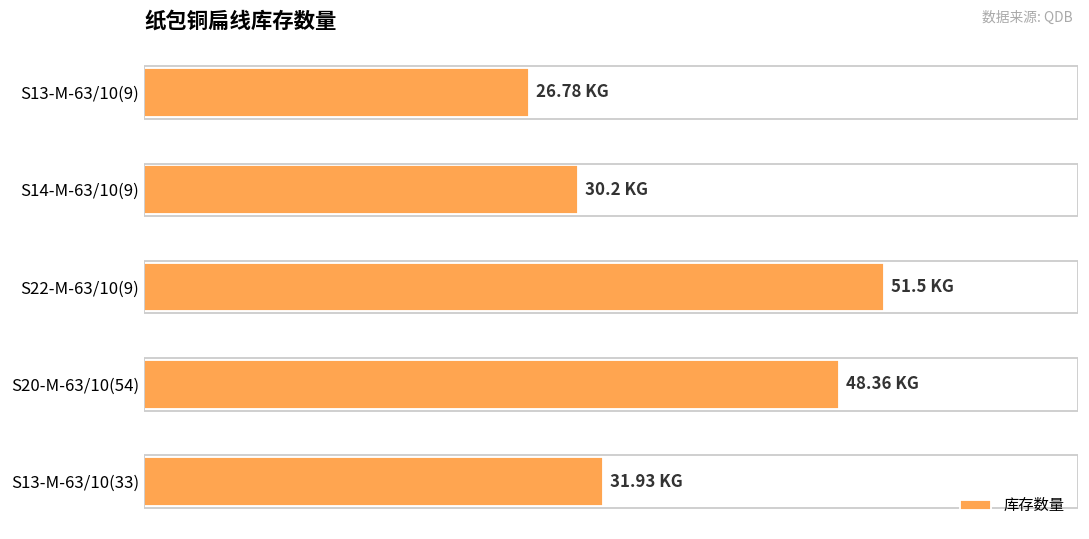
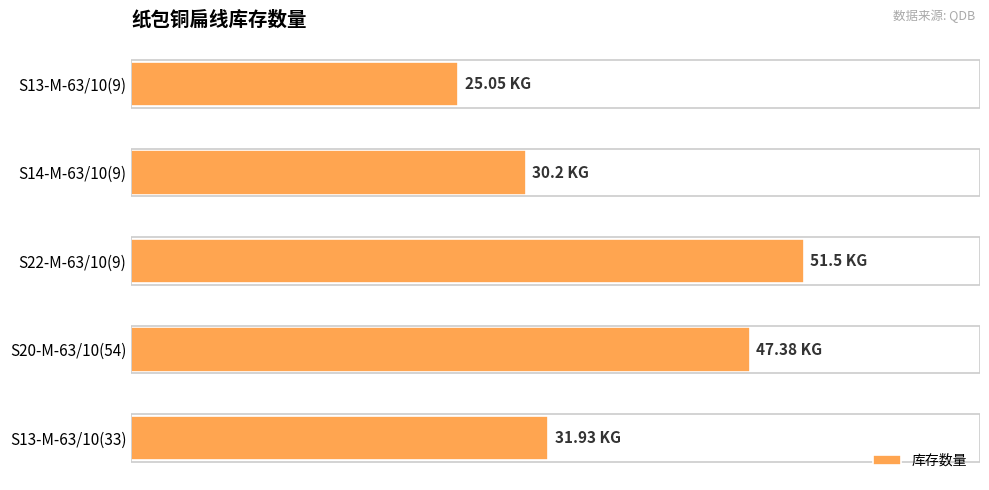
  {
-   "S13-M-63/10(9)": 26.78,
+   "S13-M-63/10(9)": 25.05,
    "S14-M-63/10(9)": 30.2,
    "S22-M-63/10(9)": 51.5,
-   "S20-M-63/10(54)": 48.36,
+   "S20-M-63/10(54)": 47.38,
    "S13-M-63/10(33)": 31.93
  }
